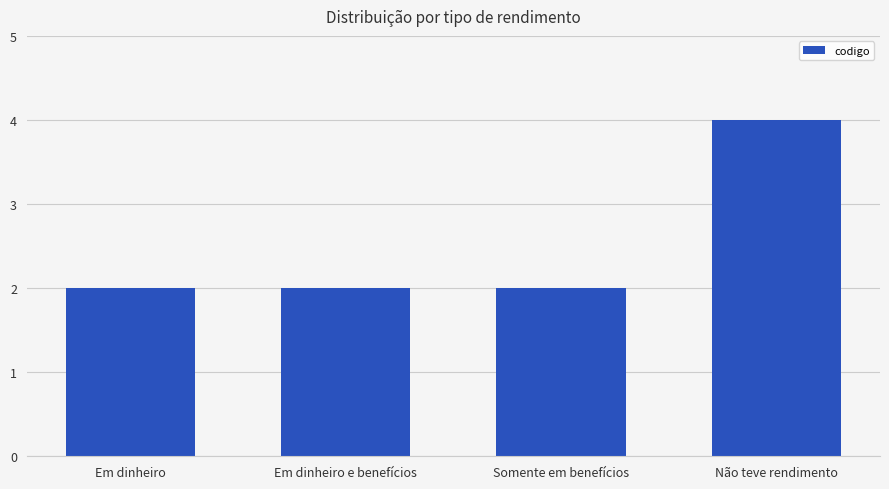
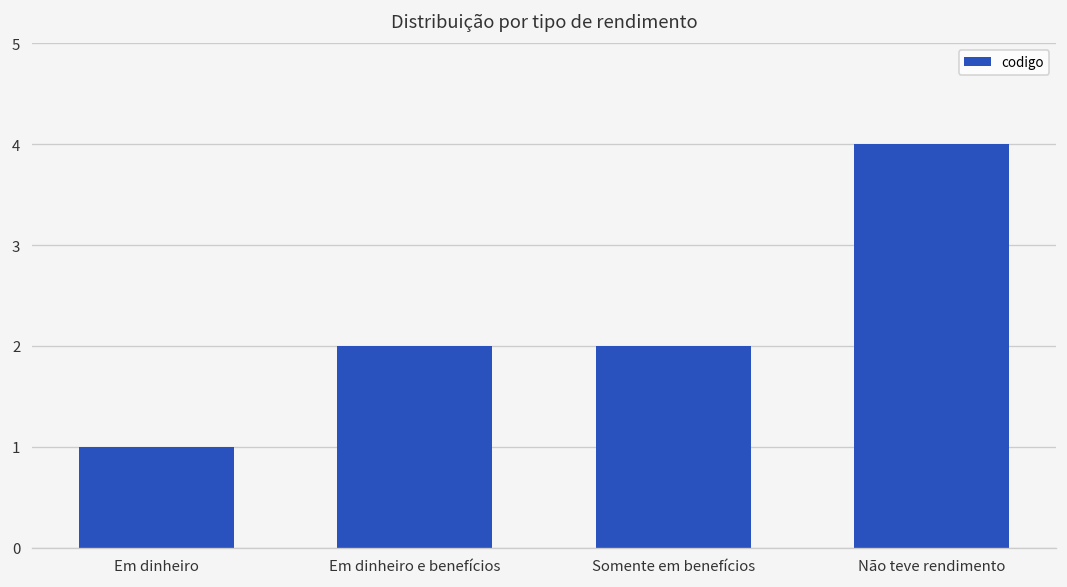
  {
-   "Em dinheiro": 2,
+   "Em dinheiro": 1,
    "Em dinheiro e benefícios": 2,
    "Somente em benefícios": 2,
    "Não teve rendimento": 4
  }
